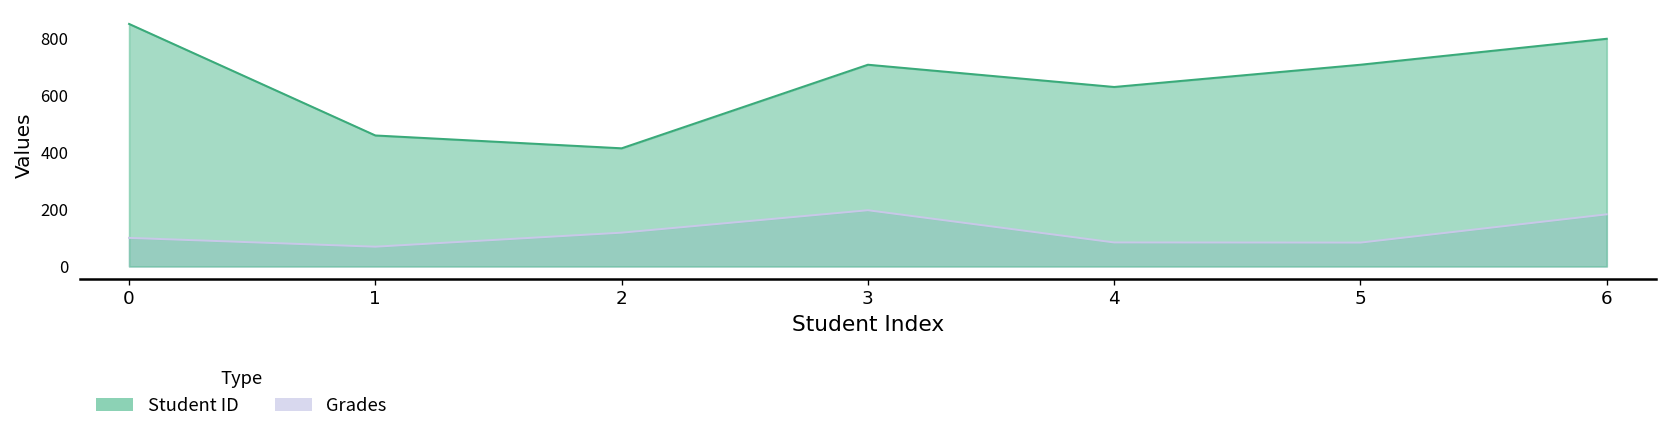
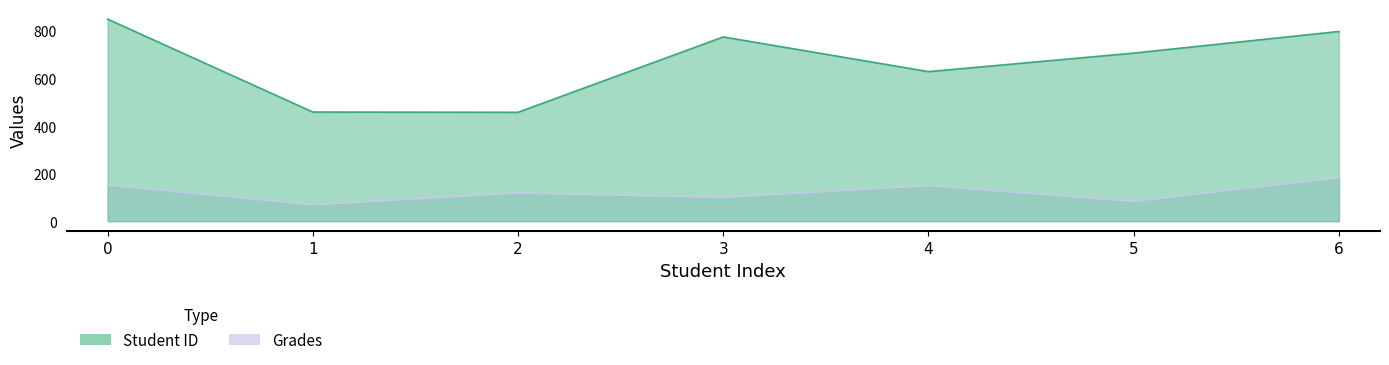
  {
    "Grades": {
-     "0": 100,
+     "0": 150,
      "1": 70,
      "2": 120,
-     "3": 200,
-     "4": 80,
+     "3": 100,
+     "4": 150,
      "5": 80,
      "6": 180
    },
    "Student ID": {
      "0": 850,
      "1": 460,
-     "2": 410,
-     "3": 710,
+     "2": 460,
+     "3": 780,
      "4": 630,
      "5": 710,
      "6": 800
    }
  }
